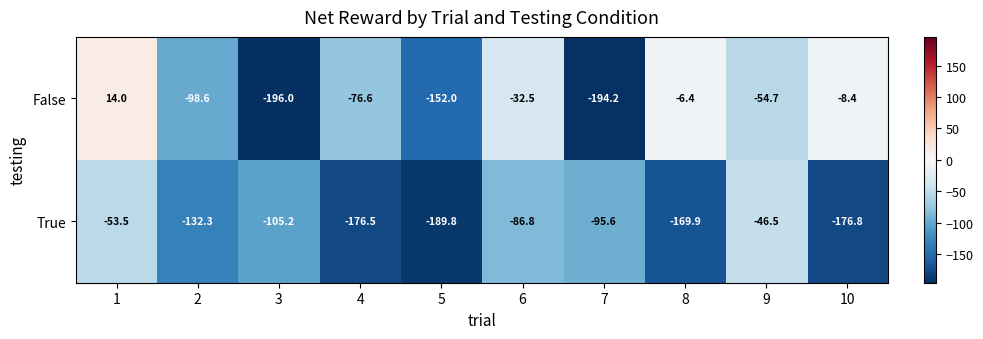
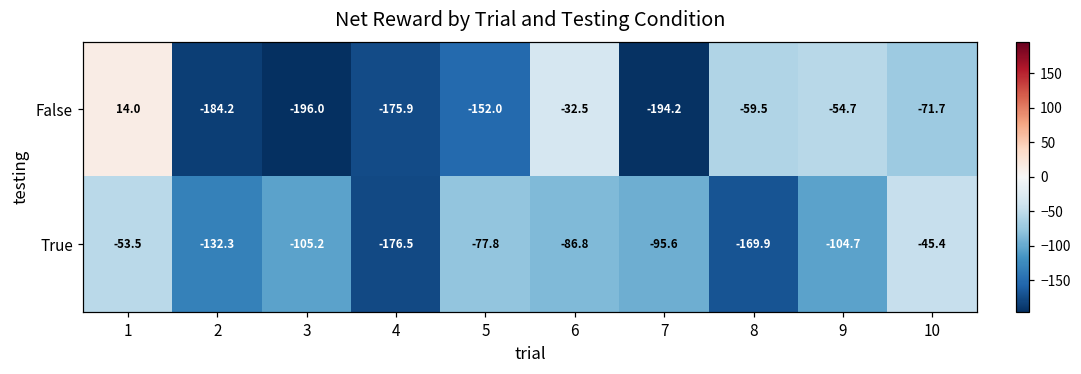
  {
    "False": {
      "1": 14.0,
-     "2": -98.6,
+     "2": -184.2,
      "3": -196.0,
-     "4": -76.6,
+     "4": -175.9,
      "5": -152.0,
      "6": -32.5,
      "7": -194.2,
-     "8": -6.4,
+     "8": -59.5,
      "9": -54.7,
-     "10": -8.4
+     "10": -71.7
    },
    "True": {
      "1": -53.5,
      "2": -132.3,
      "3": -105.2,
      "4": -176.5,
-     "5": -189.8,
+     "5": -77.8,
      "6": -86.8,
      "7": -95.6,
      "8": -169.9,
-     "9": -46.5,
-     "10": -176.8
+     "9": -104.7,
+     "10": -45.4
    }
  }
